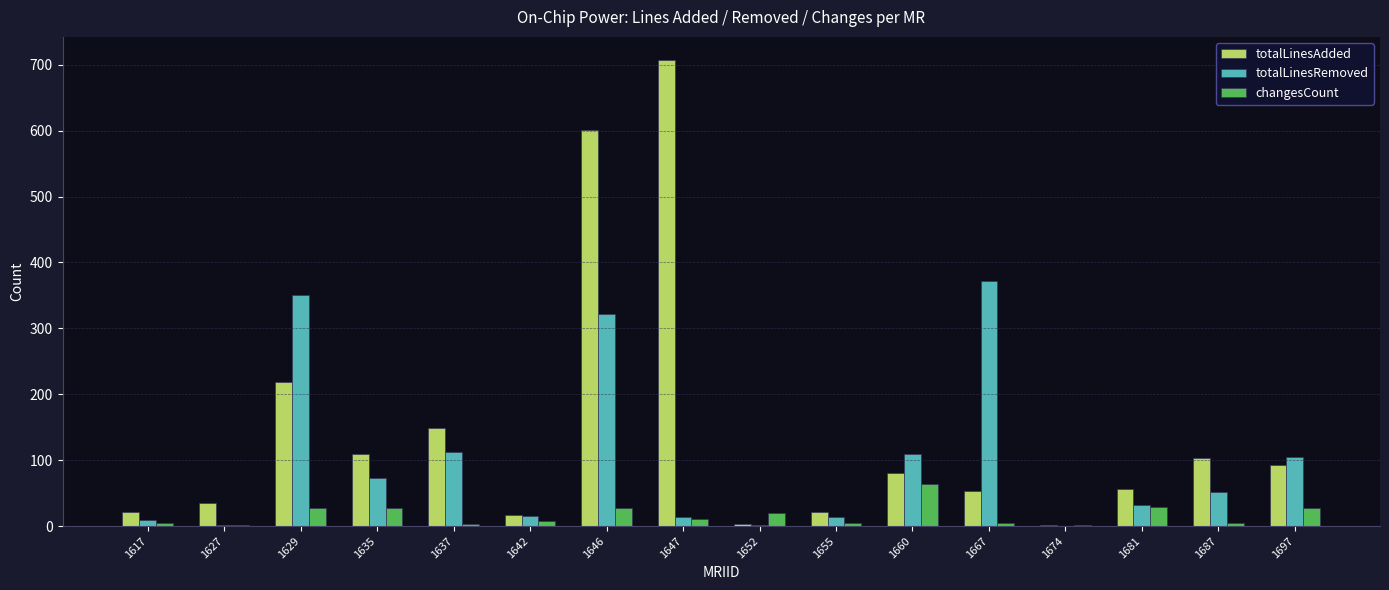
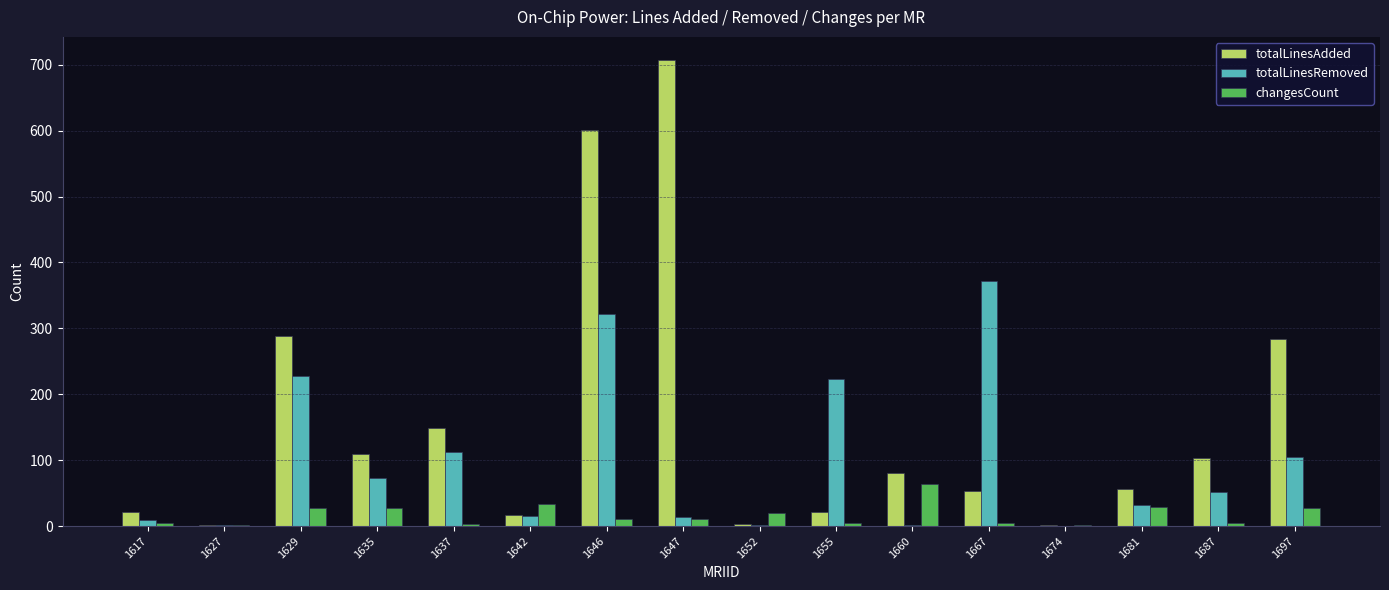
  {
    "totalLinesAdded": {
      "1617": 20,
-     "1627": 40,
-     "1629": 220,
+     "1627": 0,
+     "1629": 290,
      "1635": 110,
      "1637": 150,
      "1642": 20,
      "1646": 600,
      "1647": 710,
      "1655": 20,
      "1660": 80,
      "1667": 50,
      "1681": 60,
      "1687": 100,
-     "1697": 90
+     "1697": 280
    },
    "totalLinesRemoved": {
      "1617": 10,
-     "1629": 350,
+     "1629": 230,
      "1635": 70,
      "1637": 110,
      "1642": 20,
      "1646": 320,
      "1647": 10,
-     "1655": 10,
-     "1660": 110,
+     "1655": 220,
+     "1660": 0,
      "1667": 370,
      "1674": 0,
      "1681": 30,
      "1687": 50,
      "1697": 110
    },
    "changesCount": {
      "1617": 10,
      "1629": 30,
      "1635": 30,
-     "1642": 10,
-     "1646": 30,
+     "1642": 30,
+     "1646": 10,
      "1647": 10,
      "1652": 20,
      "1655": 10,
      "1660": 60,
      "1667": 10,
      "1681": 30,
      "1687": 0,
      "1697": 30
    }
  }
